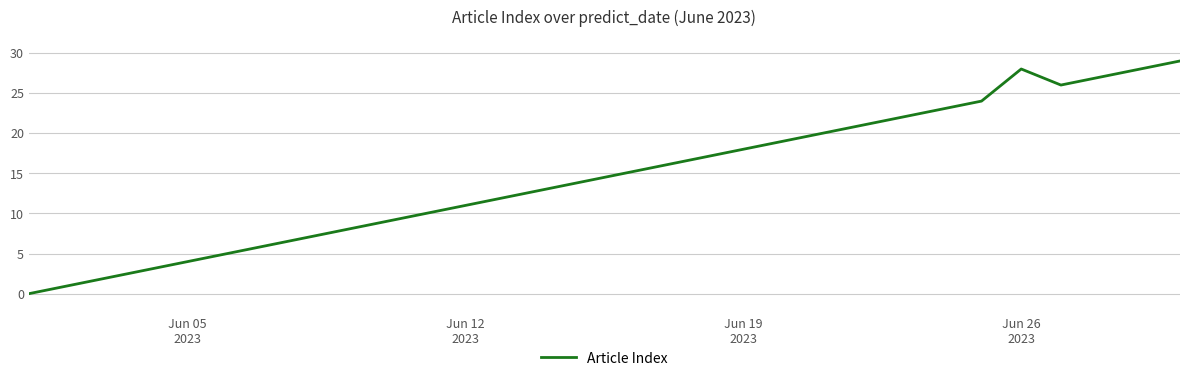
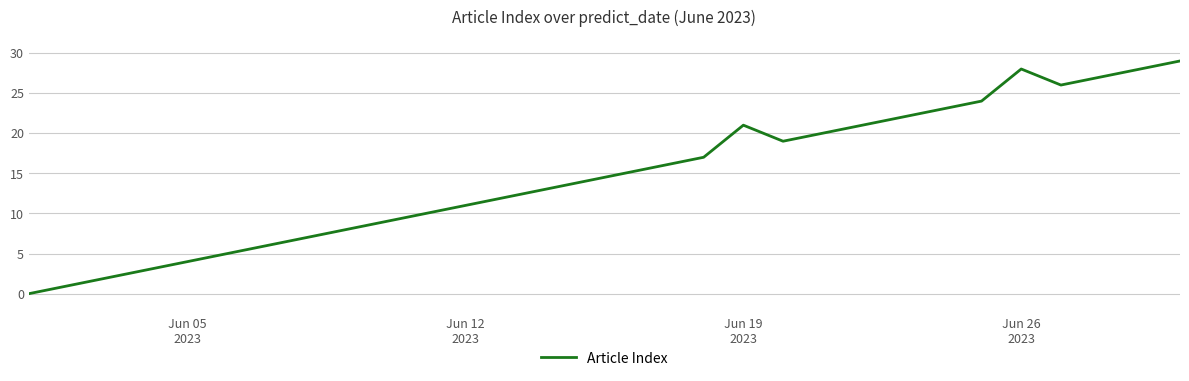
  {
    "Jun 05 2023": 4,
    "Jun 12 2023": 11,
-   "Jun 19 2023": 18,
+   "Jun 19 2023": 21,
    "Jun 26 2023": 28
  }
